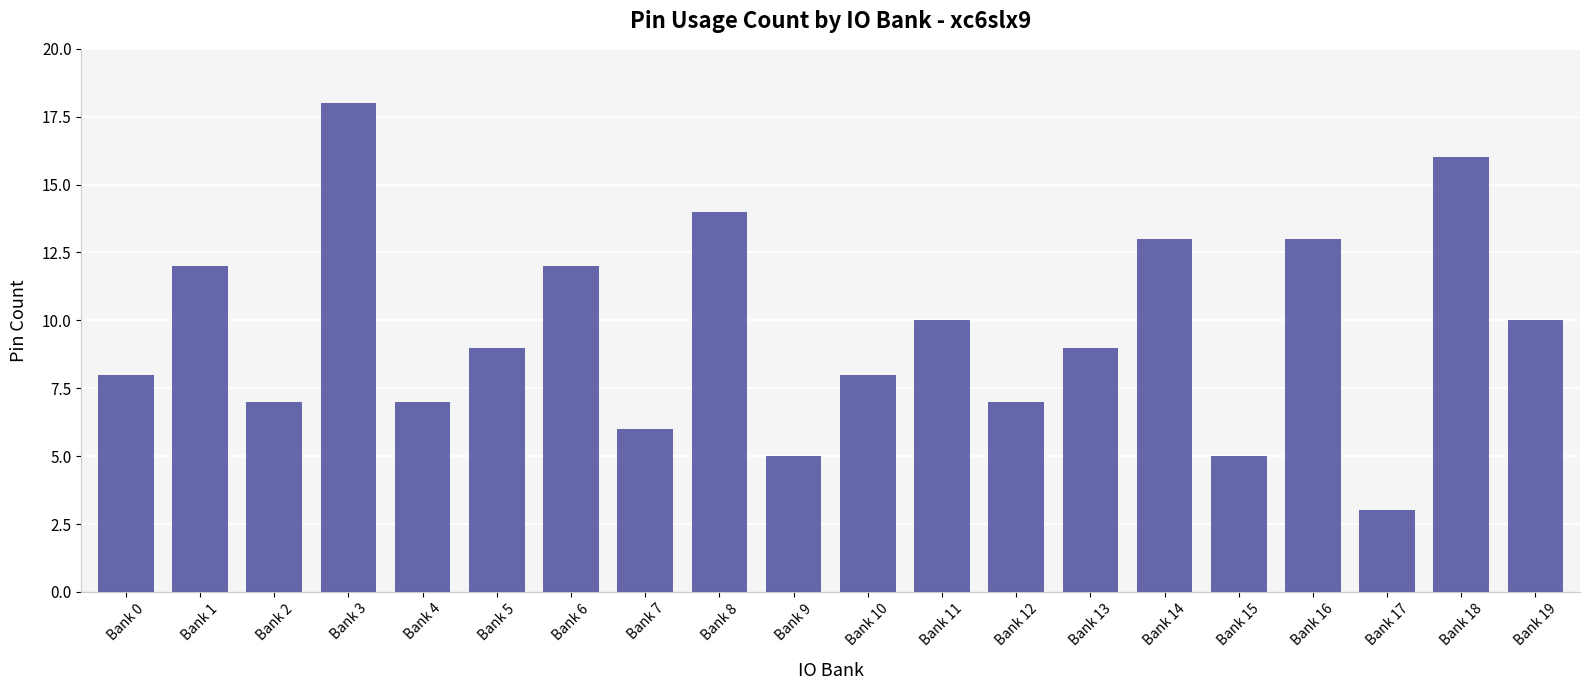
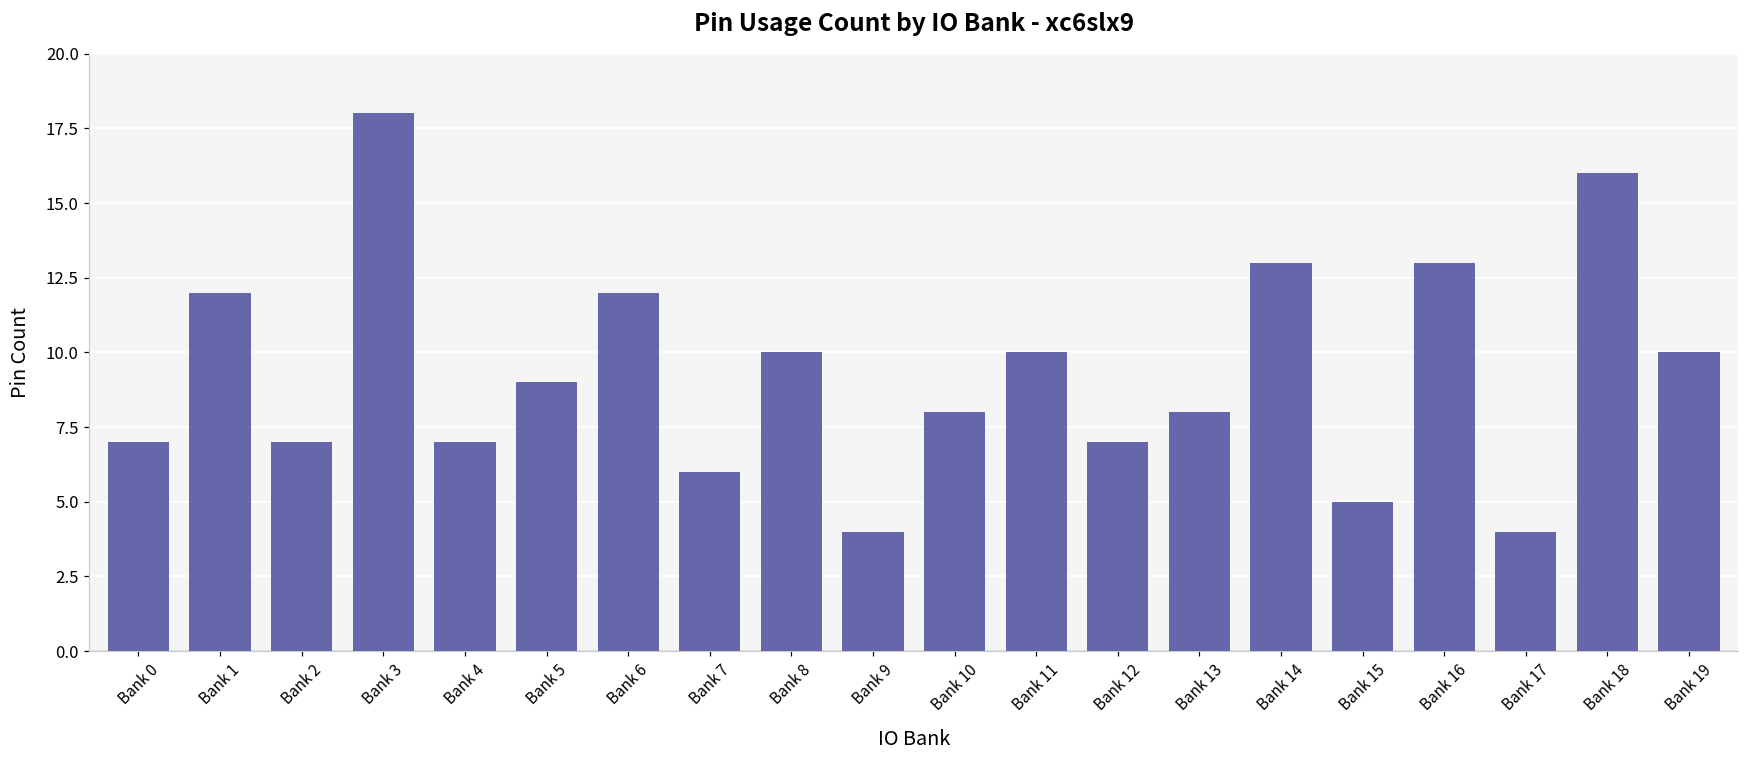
  {
-   "Bank 0": 8,
+   "Bank 0": 7,
    "Bank 1": 12,
    "Bank 2": 7,
    "Bank 3": 18,
    "Bank 4": 7,
    "Bank 5": 9,
    "Bank 6": 12,
    "Bank 7": 6,
-   "Bank 8": 14,
-   "Bank 9": 5,
+   "Bank 8": 10,
+   "Bank 9": 4,
    "Bank 10": 8,
    "Bank 11": 10,
    "Bank 12": 7,
-   "Bank 13": 9,
+   "Bank 13": 8,
    "Bank 14": 13,
    "Bank 15": 5,
    "Bank 16": 13,
-   "Bank 17": 3,
+   "Bank 17": 4,
    "Bank 18": 16,
    "Bank 19": 10
  }
